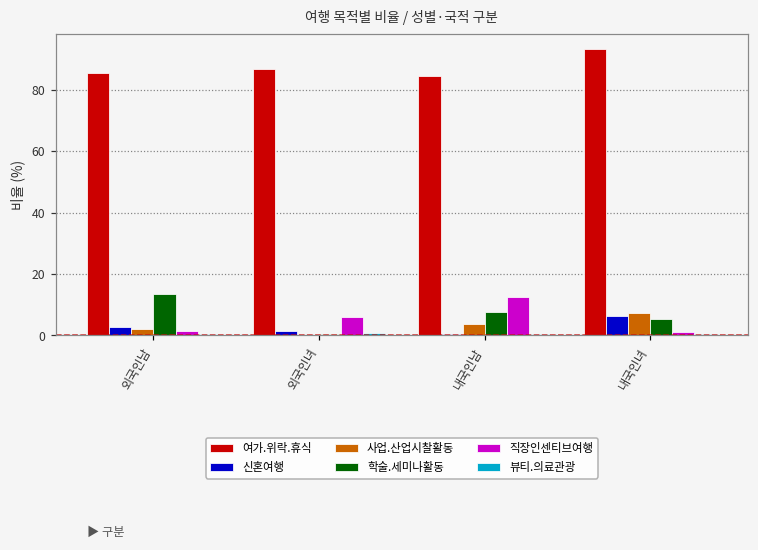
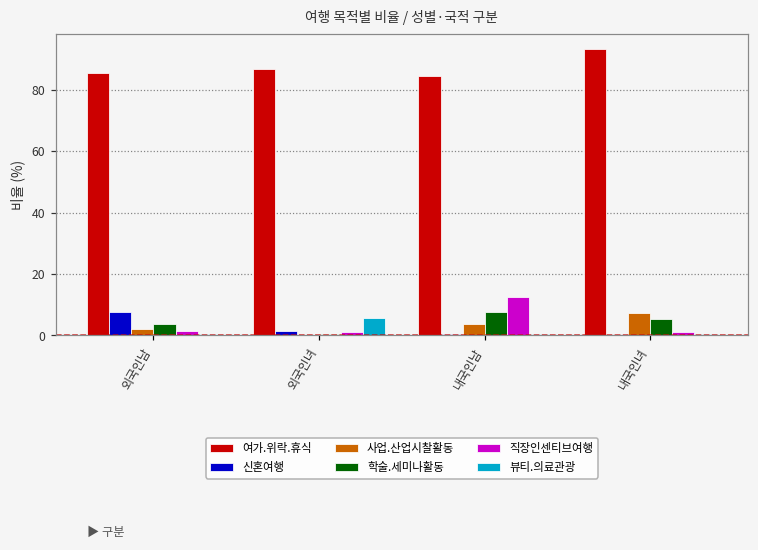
  {
    "여가.위락.휴식": {
      "외국인남": 85,
      "외국인녀": 87,
      "내국인남": 85,
      "내국인녀": 94
    },
    "신혼여행": {
-     "외국인남": 3,
+     "외국인남": 8,
      "외국인녀": 2,
-     "내국인녀": 7
+     "내국인녀": 0
    },
    "사업.산업시찰활동": {
      "외국인남": 2,
      "내국인남": 4,
      "내국인녀": 7
    },
    "학술.세미나활동": {
-     "외국인남": 14,
+     "외국인남": 4,
      "내국인남": 8,
      "내국인녀": 5
    },
    "직장인센티브여행": {
      "외국인남": 2,
-     "외국인녀": 6,
+     "외국인녀": 1,
      "내국인남": 12,
      "내국인녀": 1
    },
    "뷰티.의료관광": {
-     "외국인녀": 1
+     "외국인녀": 6
    }
  }
